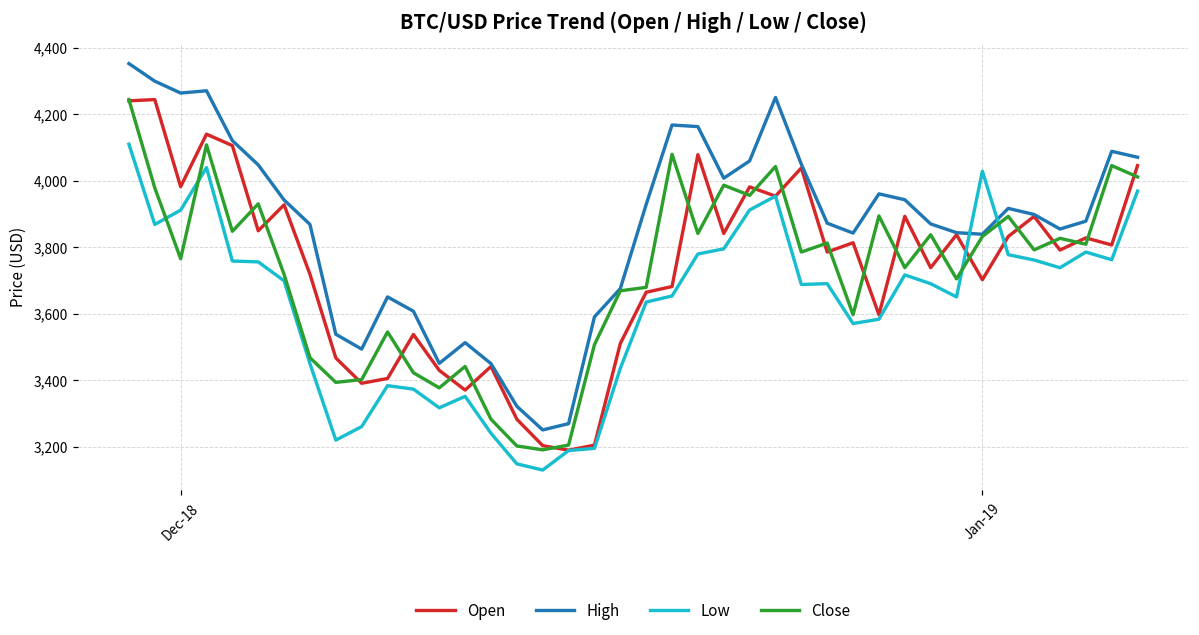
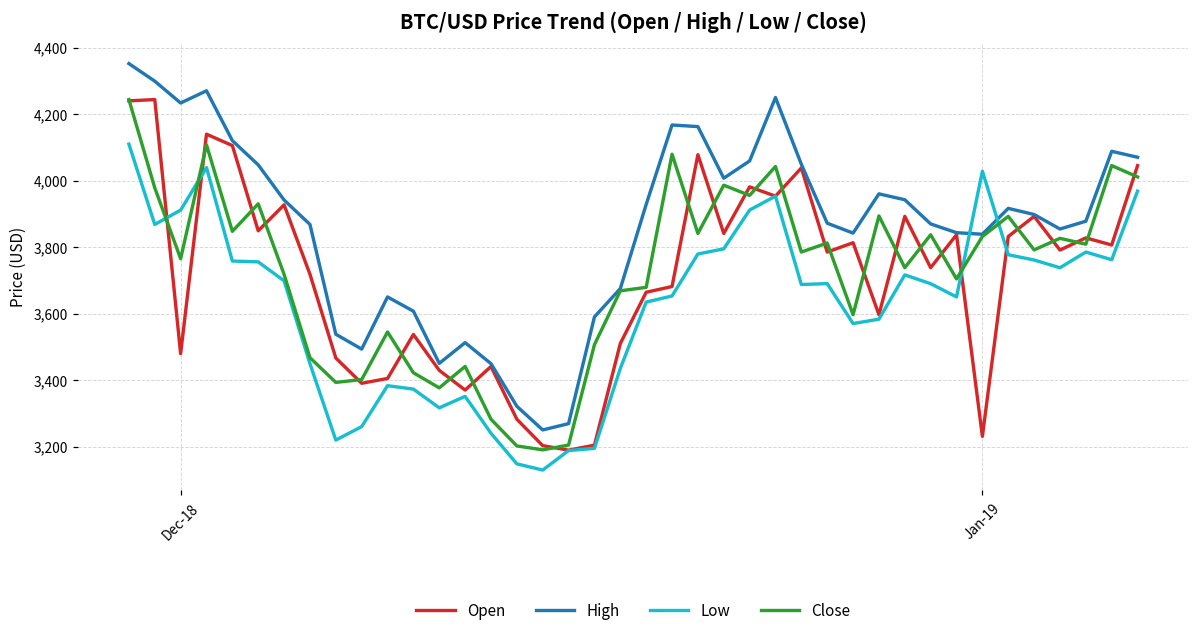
  {
    "Open": {
-     "Dec-18": "3,980",
-     "Jan-19": "3,700"
+     "Dec-18": "3,480",
+     "Jan-19": "3,230"
    },
    "High": {
-     "Dec-18": "4,260"
+     "Dec-18": "4,230"
    },
    "Low": {
      "Dec-18": "3,910",
      "Jan-19": "4,030"
    },
    "Close": {
      "Dec-18": "3,760"
    }
  }
